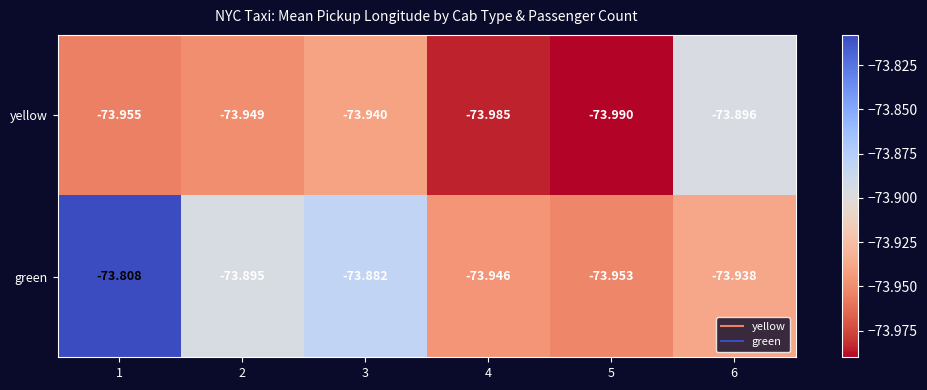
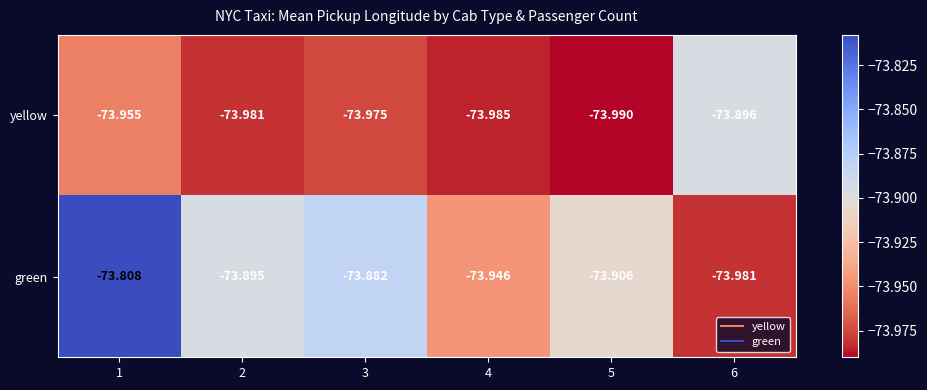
  {
    "yellow": {
      "1": -73.955,
-     "2": -73.949,
-     "3": -73.940,
+     "2": -73.981,
+     "3": -73.975,
      "4": -73.985,
      "5": -73.990
    },
    "green": {
      "1": -73.808,
      "3": -73.882,
      "4": -73.946,
-     "5": -73.953,
-     "6": -73.938
+     "5": -73.906,
+     "6": -73.981
    }
  }
